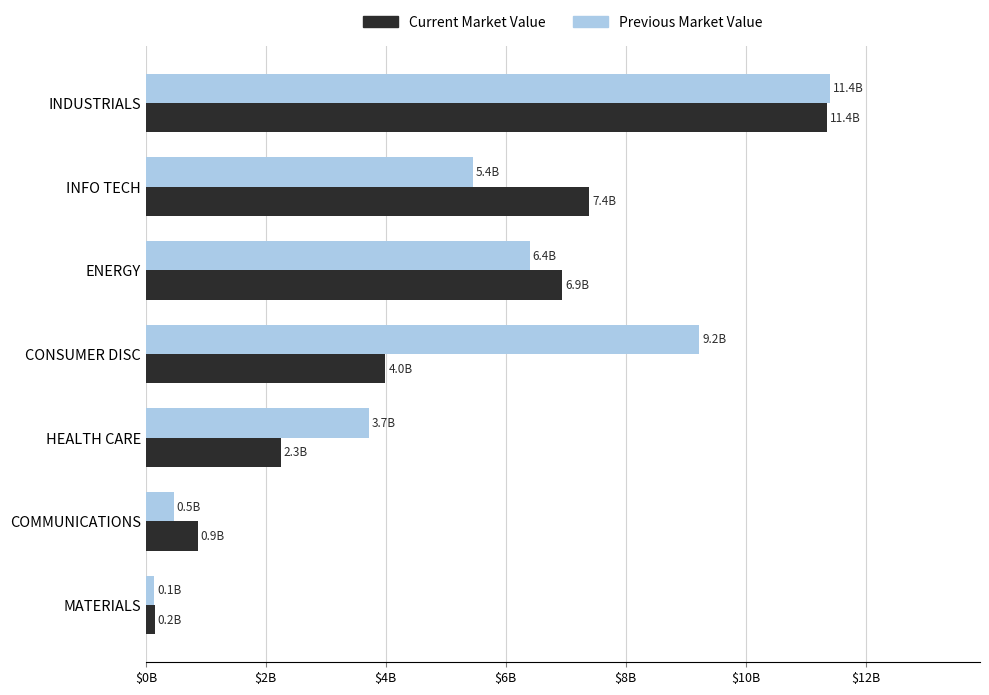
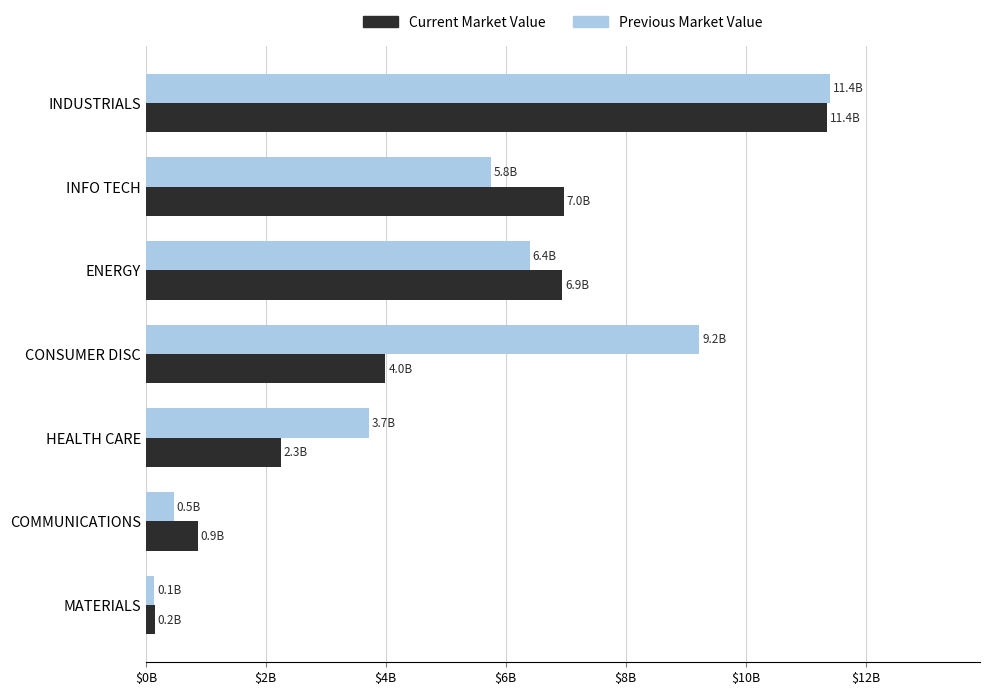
  {
    "Current Market Value": {
      "INDUSTRIALS": "11.4B",
-     "INFO TECH": "7.4B",
+     "INFO TECH": "7.0B",
      "ENERGY": "6.9B",
      "CONSUMER DISC": "4.0B",
      "HEALTH CARE": "2.3B",
      "COMMUNICATIONS": "0.9B",
      "MATERIALS": "0.2B"
    },
    "Previous Market Value": {
      "INDUSTRIALS": "11.4B",
-     "INFO TECH": "5.4B",
+     "INFO TECH": "5.8B",
      "ENERGY": "6.4B",
      "CONSUMER DISC": "9.2B",
      "HEALTH CARE": "3.7B",
      "COMMUNICATIONS": "0.5B",
      "MATERIALS": "0.1B"
    }
  }
